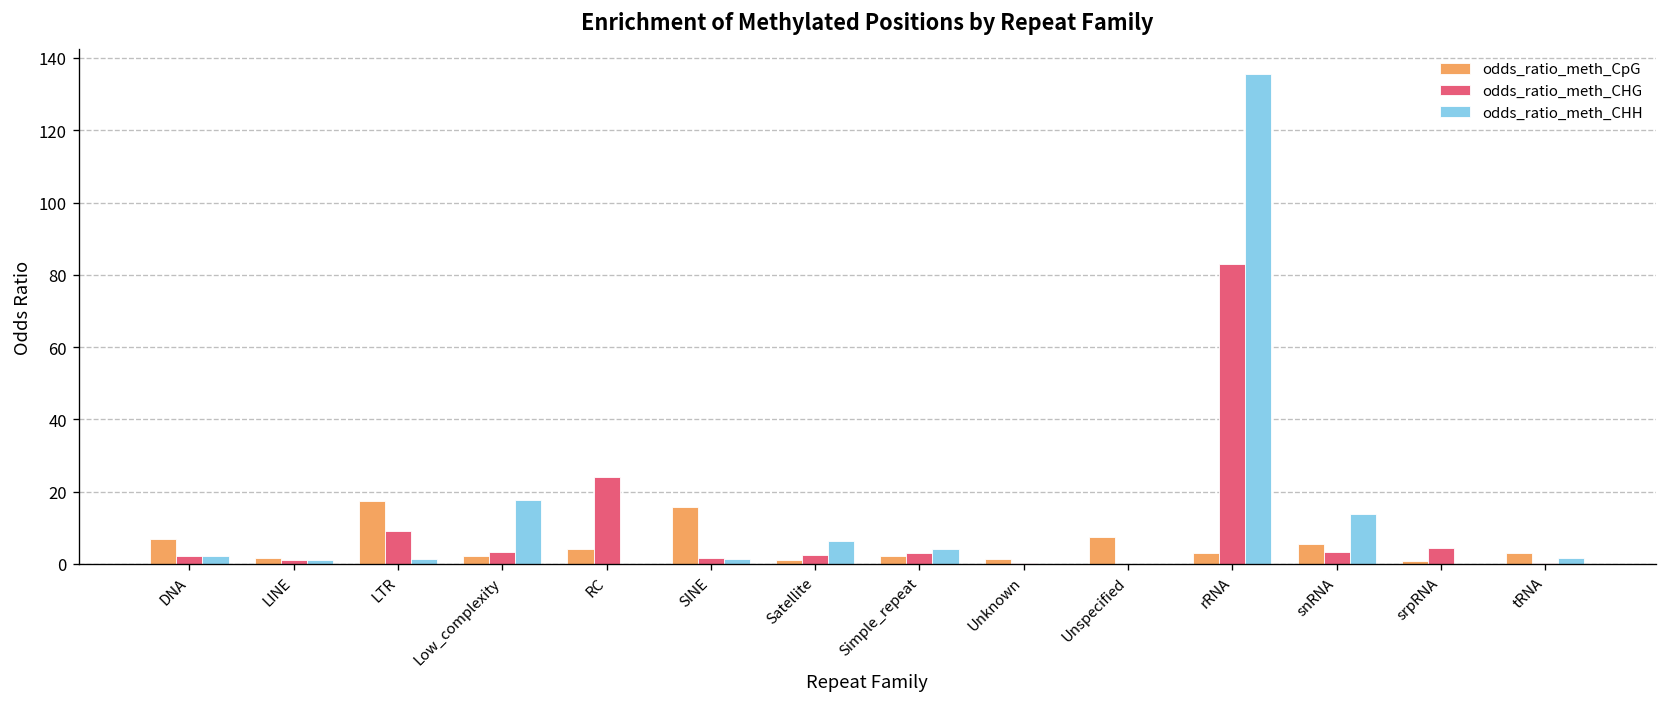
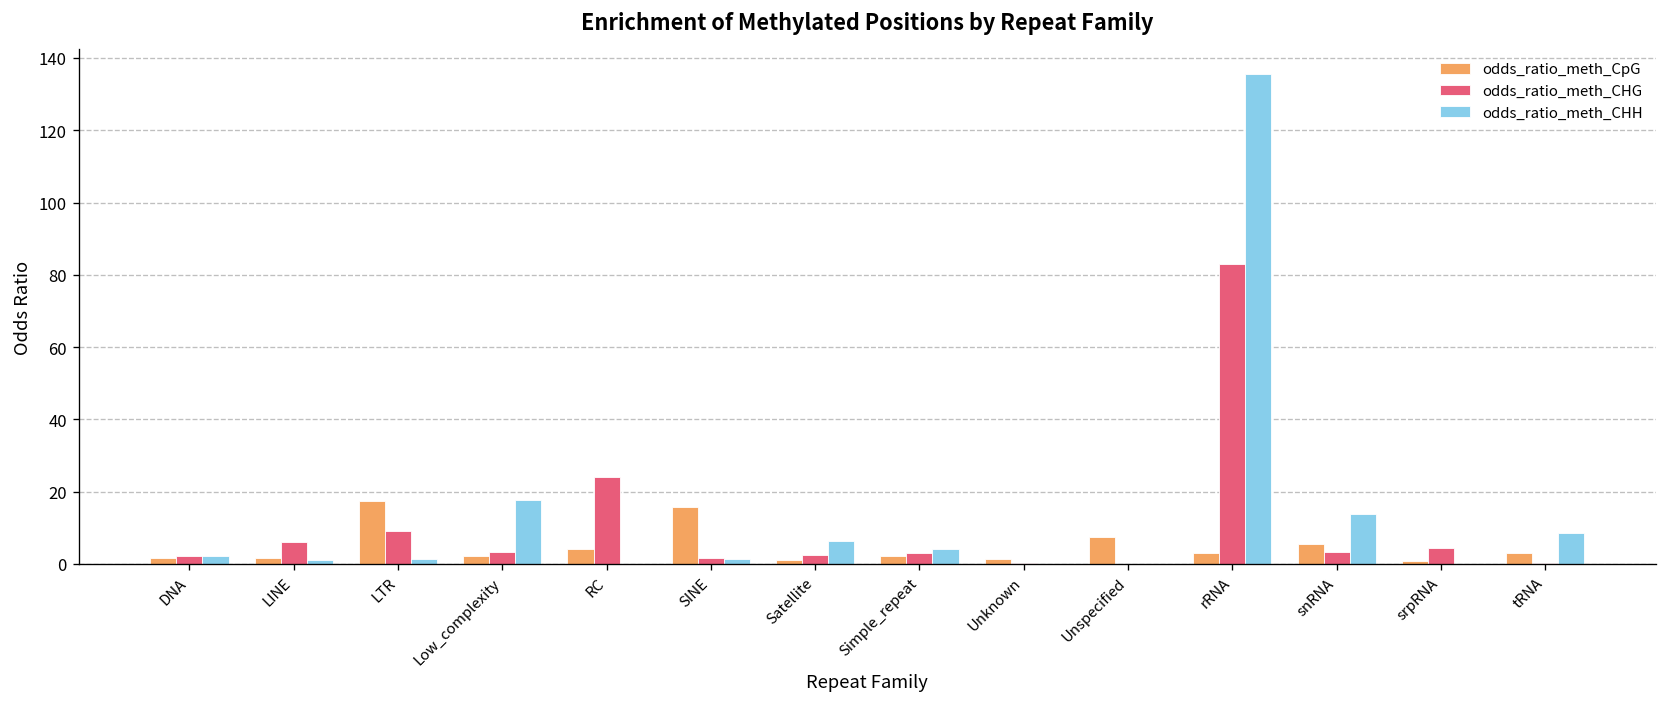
  {
    "odds_ratio_meth_CpG": {
-     "DNA": 7,
+     "DNA": 2,
      "LINE": 2,
      "LTR": 18,
      "Low_complexity": 2,
      "RC": 4,
      "SINE": 16,
      "Satellite": 1,
      "Simple_repeat": 2,
      "Unknown": 1,
      "Unspecified": 7,
      "rRNA": 3,
      "snRNA": 6,
      "srpRNA": 1,
      "tRNA": 3
    },
    "odds_ratio_meth_CHG": {
      "DNA": 2,
-     "LINE": 1,
+     "LINE": 6,
      "LTR": 9,
      "Low_complexity": 3,
      "RC": 24,
      "SINE": 2,
      "Satellite": 3,
      "Simple_repeat": 3,
      "Unspecified": 0,
      "rRNA": 83,
      "snRNA": 3,
      "srpRNA": 5
    },
    "odds_ratio_meth_CHH": {
      "DNA": 2,
      "LINE": 1,
      "LTR": 1,
      "Low_complexity": 18,
      "RC": 0,
      "SINE": 1,
      "Satellite": 6,
      "Simple_repeat": 4,
      "Unknown": 0,
      "Unspecified": 0,
      "rRNA": 136,
      "snRNA": 14,
      "srpRNA": 0,
-     "tRNA": 2
+     "tRNA": 9
    }
  }
